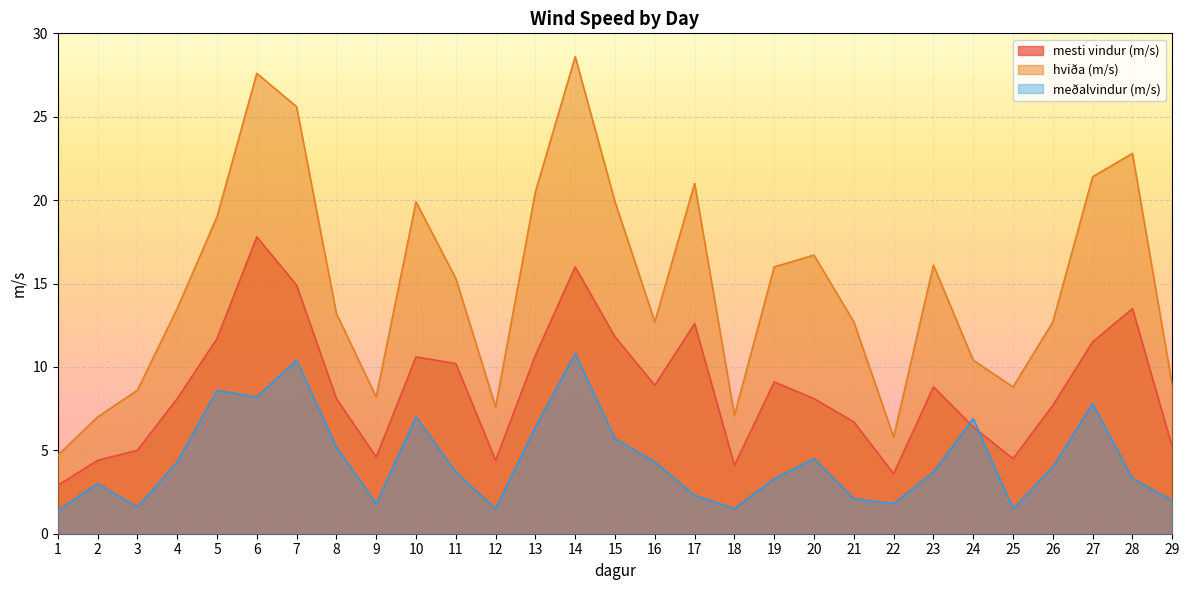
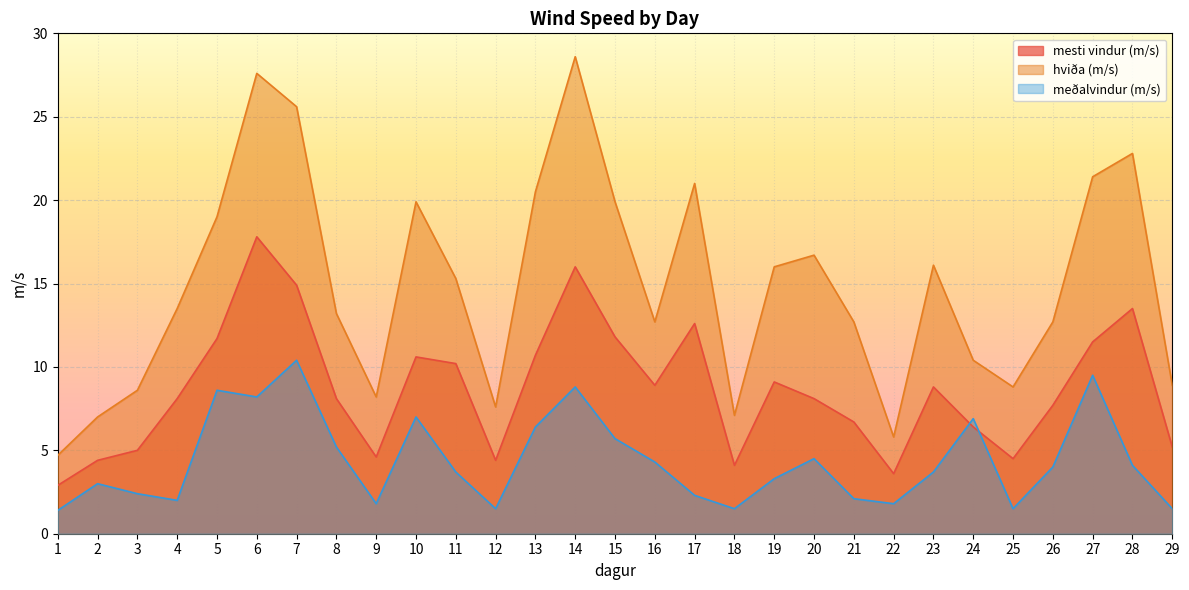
  {
    "meðalvindur (m/s)": {
      "1": 1.4,
      "2": 3.0,
-     "3": 1.6,
-     "4": 4.3,
+     "3": 2.4,
+     "4": 2.0,
      "5": 8.6,
      "6": 8.2,
      "7": 10.4,
      "8": 5.2,
      "9": 1.8,
      "10": 7.0,
      "11": 3.7,
      "12": 1.5,
      "13": 6.4,
-     "14": 10.8,
+     "14": 8.8,
      "15": 5.7,
      "16": 4.3,
      "17": 2.3,
      "18": 1.5,
      "19": 3.3,
      "20": 4.5,
      "21": 2.1,
      "22": 1.8,
      "23": 3.7,
      "24": 6.9,
      "25": 1.5,
      "26": 4.0,
-     "27": 7.8,
-     "28": 3.3,
-     "29": 2.0
+     "27": 9.5,
+     "28": 4.1,
+     "29": 1.5
    }
  }
